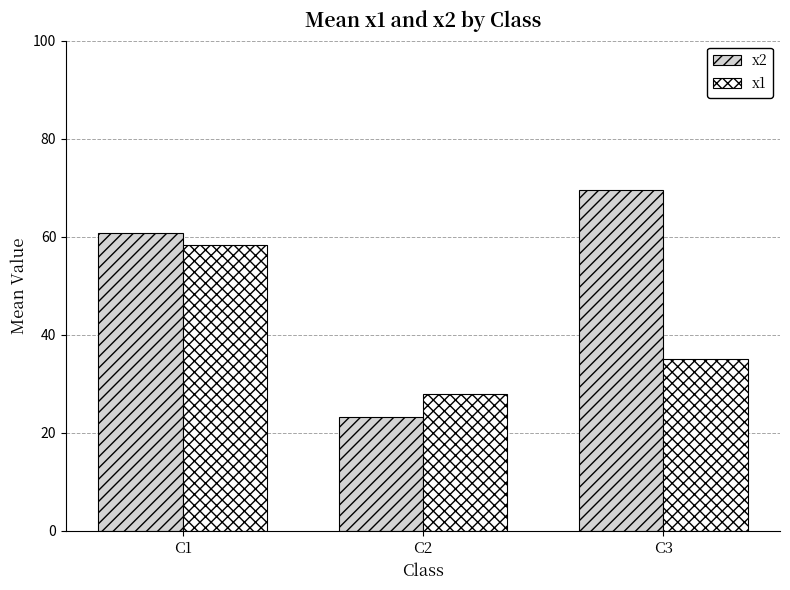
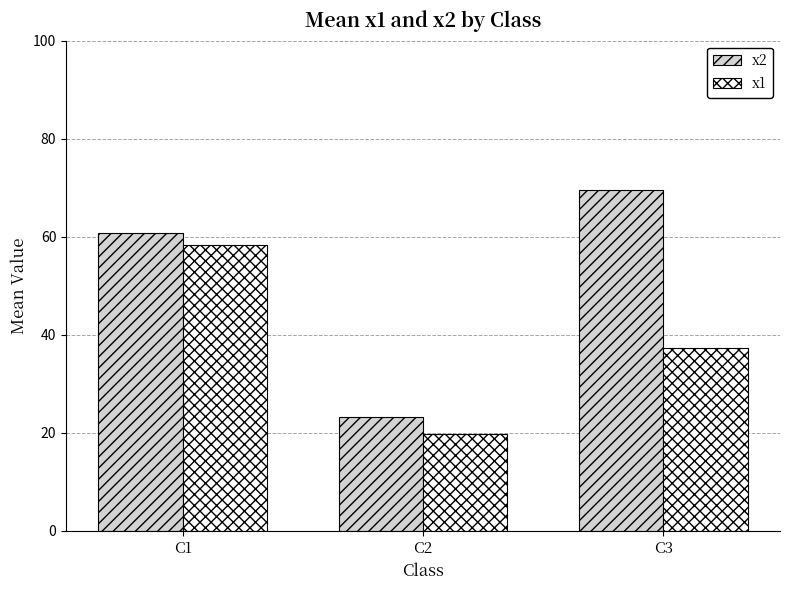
  {
    "x2": {
      "C1": 61,
      "C2": 23,
      "C3": 70
    },
    "x1": {
      "C1": 58,
-     "C2": 28,
-     "C3": 35
+     "C2": 20,
+     "C3": 37
    }
  }
